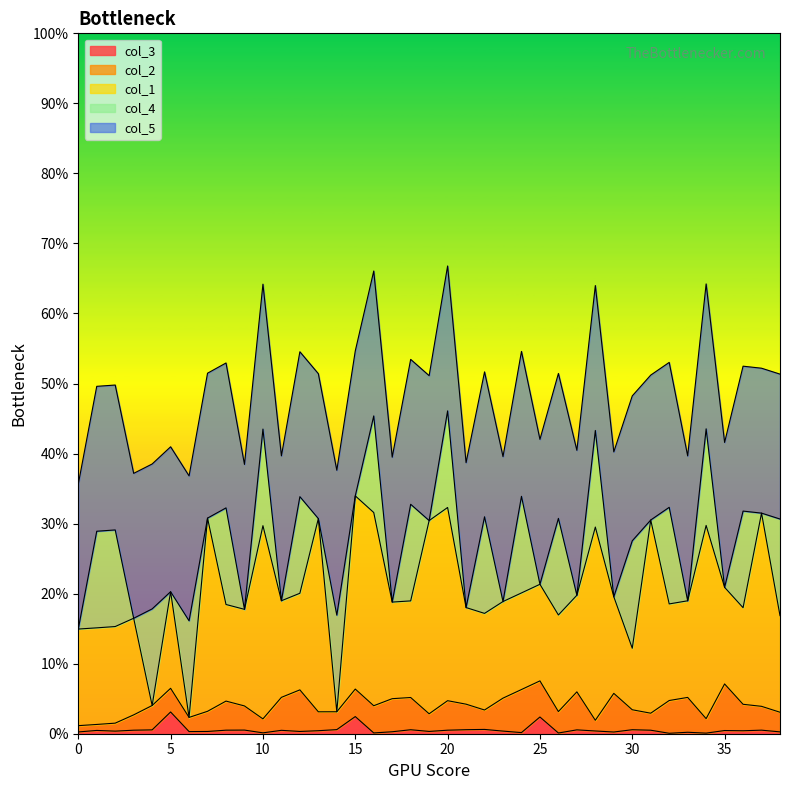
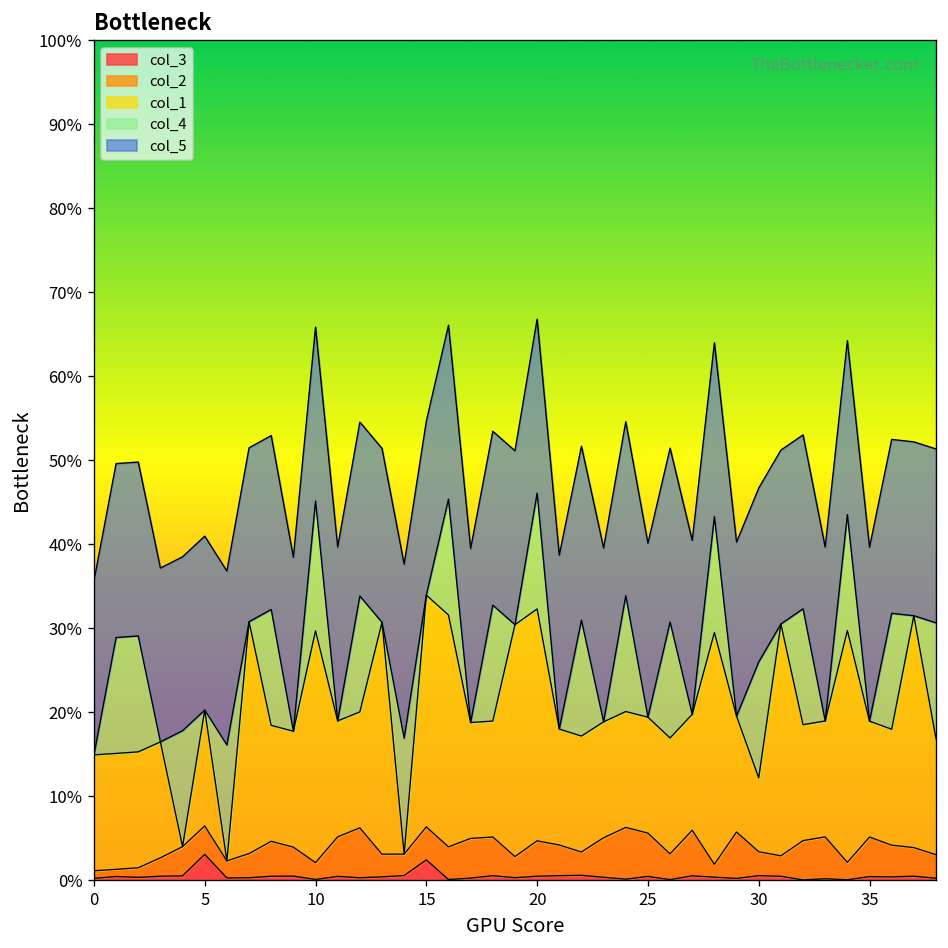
  {
    "col_3": {
      "0": "0%",
      "5": "3%",
      "10": "0%",
      "15": "2%",
      "20": "1%",
-     "25": "2%",
+     "25": "0%",
      "30": "1%",
      "35": "0%"
    },
    "col_2": {
      "0": "1%",
      "5": "3%",
      "10": "2%",
      "15": "4%",
      "20": "4%",
      "25": "5%",
      "30": "3%",
-     "35": "7%"
+     "35": "5%"
    },
    "col_1": {
      "10": "28%",
      "20": "28%",
      "30": "9%"
    },
    "col_4": {
-     "10": "14%",
+     "10": "15%",
      "20": "14%",
-     "30": "15%"
+     "30": "14%"
    },
    "col_5": {
      "0": "21%",
      "5": "21%",
      "10": "21%",
      "15": "21%",
      "20": "21%",
      "25": "21%",
      "30": "21%",
      "35": "21%"
    }
  }
